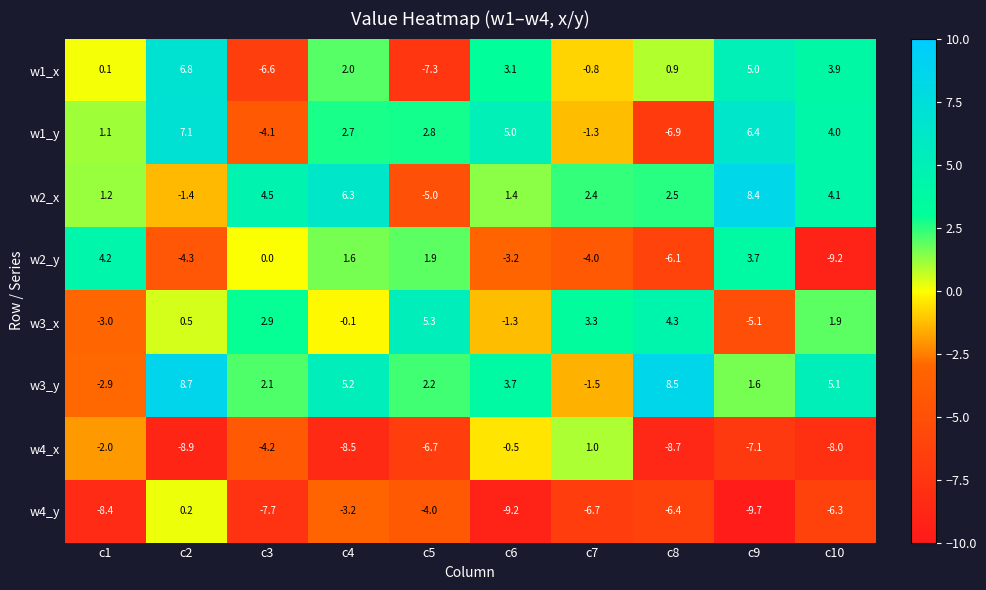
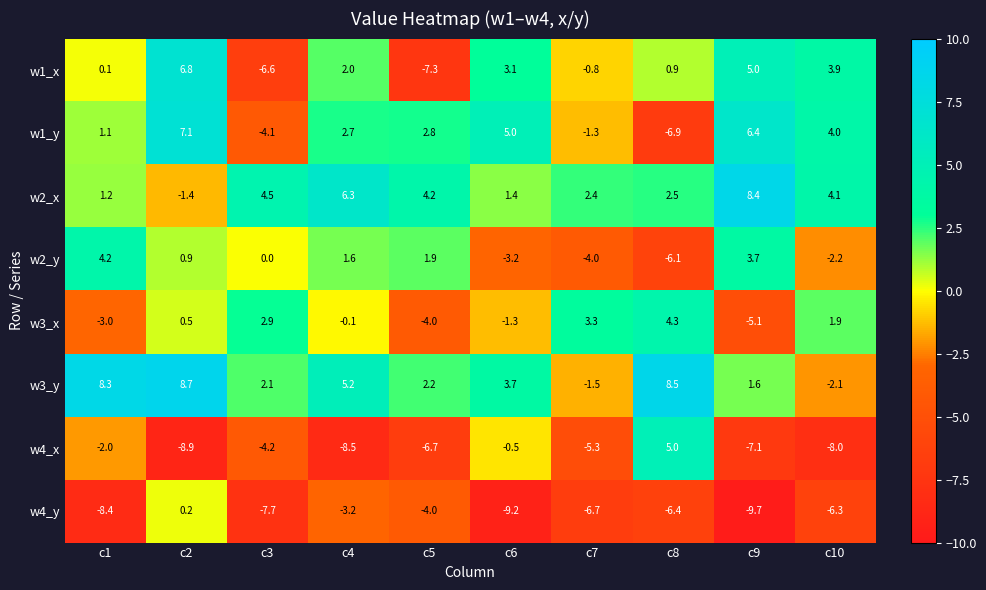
  {
    "w1_x": {
      "c1": 0.1,
      "c2": 6.8,
      "c3": -6.6,
      "c4": 2.0,
      "c5": -7.3,
      "c6": 3.1,
      "c7": -0.8,
      "c8": 0.9,
      "c9": 5.0,
      "c10": 3.9
    },
    "w1_y": {
      "c1": 1.1,
      "c2": 7.1,
      "c3": -4.1,
      "c4": 2.7,
      "c5": 2.8,
      "c6": 5.0,
      "c7": -1.3,
      "c8": -6.9,
      "c9": 6.4,
      "c10": 4.0
    },
    "w2_x": {
      "c1": 1.2,
      "c2": -1.4,
      "c3": 4.5,
      "c4": 6.3,
-     "c5": -5.0,
+     "c5": 4.2,
      "c6": 1.4,
      "c7": 2.4,
      "c8": 2.5,
      "c9": 8.4,
      "c10": 4.1
    },
    "w2_y": {
      "c1": 4.2,
-     "c2": -4.3,
+     "c2": 0.9,
      "c3": 0.0,
      "c4": 1.6,
      "c5": 1.9,
      "c6": -3.2,
      "c7": -4.0,
      "c8": -6.1,
      "c9": 3.7,
-     "c10": -9.2
+     "c10": -2.2
    },
    "w3_x": {
      "c1": -3.0,
      "c2": 0.5,
      "c3": 2.9,
      "c4": -0.1,
-     "c5": 5.3,
+     "c5": -4.0,
      "c6": -1.3,
      "c7": 3.3,
      "c8": 4.3,
      "c9": -5.1,
      "c10": 1.9
    },
    "w3_y": {
-     "c1": -2.9,
+     "c1": 8.3,
      "c2": 8.7,
      "c3": 2.1,
      "c4": 5.2,
      "c5": 2.2,
      "c6": 3.7,
      "c7": -1.5,
      "c8": 8.5,
      "c9": 1.6,
-     "c10": 5.1
+     "c10": -2.1
    },
    "w4_x": {
      "c1": -2.0,
      "c2": -8.9,
      "c3": -4.2,
      "c4": -8.5,
      "c5": -6.7,
      "c6": -0.5,
-     "c7": 1.0,
-     "c8": -8.7,
+     "c7": -5.3,
+     "c8": 5.0,
      "c9": -7.1,
      "c10": -8.0
    },
    "w4_y": {
      "c1": -8.4,
      "c2": 0.2,
      "c3": -7.7,
      "c4": -3.2,
      "c5": -4.0,
      "c6": -9.2,
      "c7": -6.7,
      "c8": -6.4,
      "c9": -9.7,
      "c10": -6.3
    }
  }
